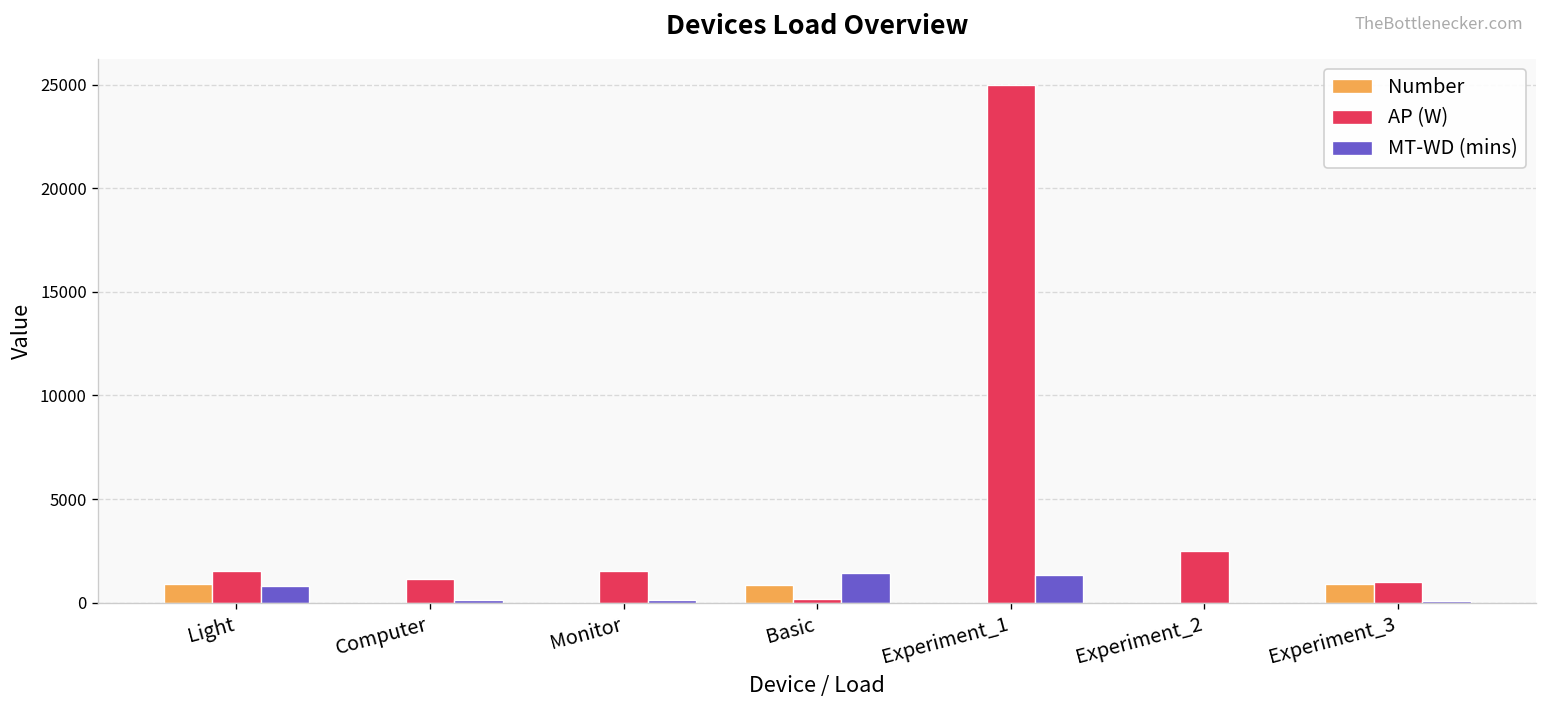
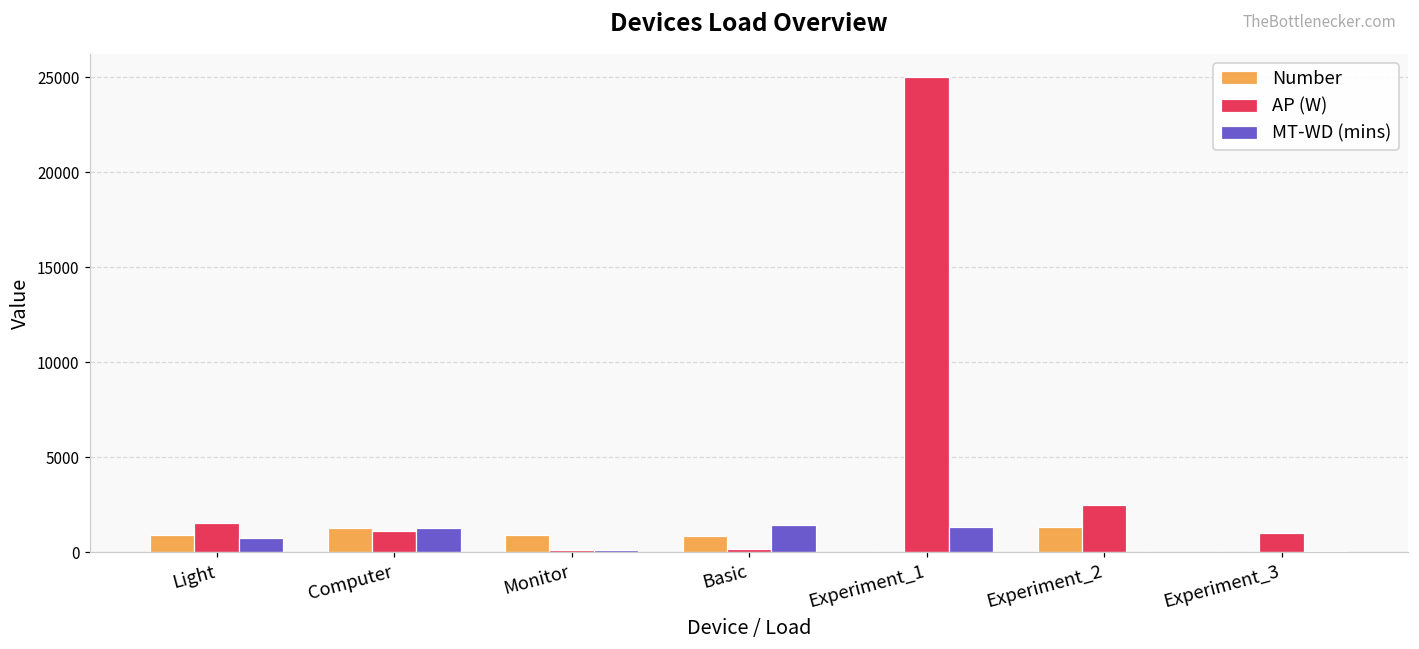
  {
    "Number": {
      "Light": 900,
-     "Computer": 0,
-     "Monitor": 0,
+     "Computer": 1300,
+     "Monitor": 900,
      "Basic": 900,
-     "Experiment_2": 0,
-     "Experiment_3": 900
+     "Experiment_2": 1300,
+     "Experiment_3": 0
    },
    "AP (W)": {
      "Light": 1500,
      "Computer": 1200,
-     "Monitor": 1500,
+     "Monitor": 100,
      "Basic": 200,
      "Experiment_1": 25000,
      "Experiment_2": 2500,
      "Experiment_3": 1000
    },
    "MT-WD (mins)": {
      "Light": 800,
-     "Computer": 200,
+     "Computer": 1300,
      "Monitor": 200,
      "Basic": 1400,
      "Experiment_1": 1300,
      "Experiment_2": 0
    }
  }
